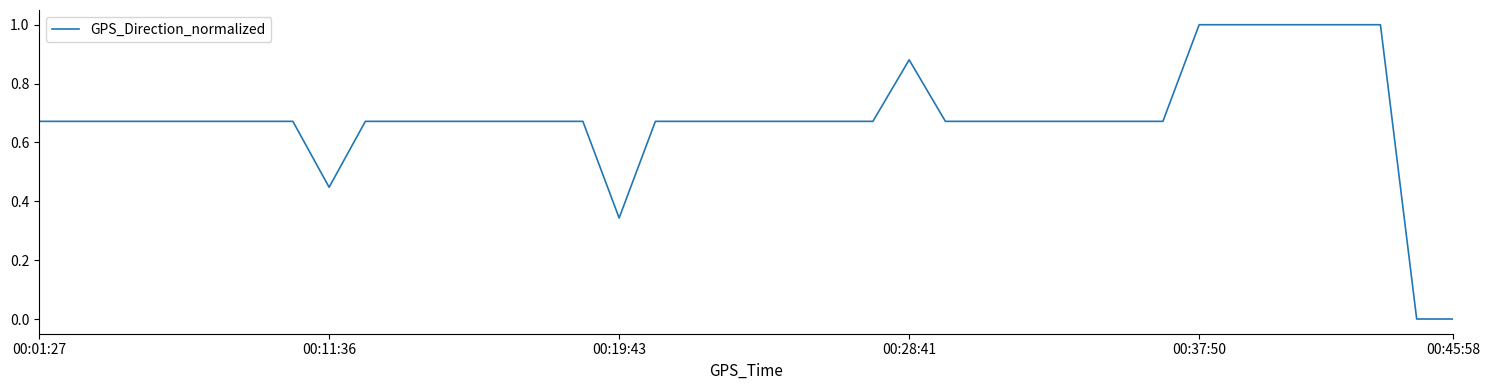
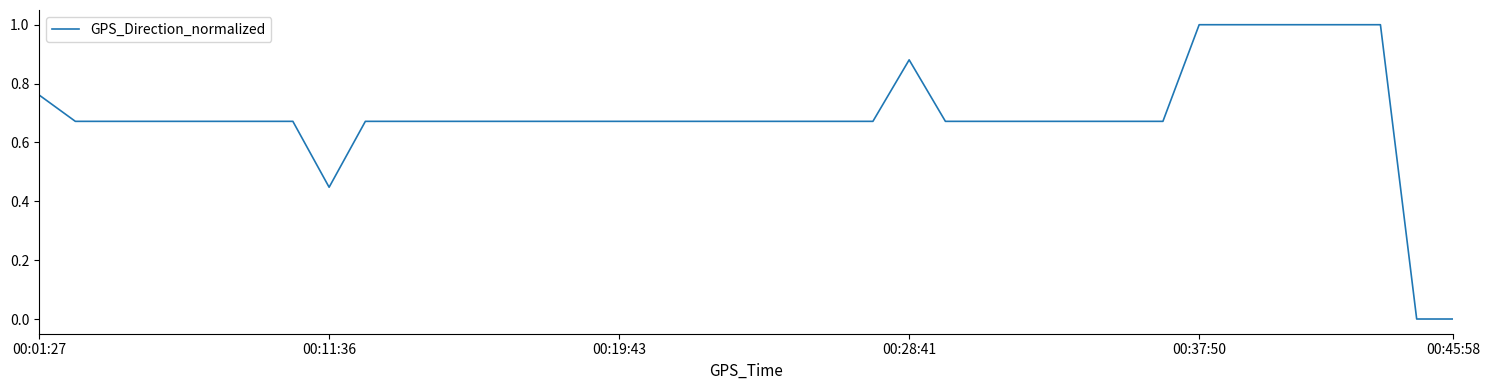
  {
-   "00:01:27": 0.67,
+   "00:01:27": 0.76,
    "00:11:36": 0.45,
-   "00:19:43": 0.34,
+   "00:19:43": 0.67,
    "00:28:41": 0.88,
    "00:37:50": 1.00,
    "00:45:58": 0.00
  }
